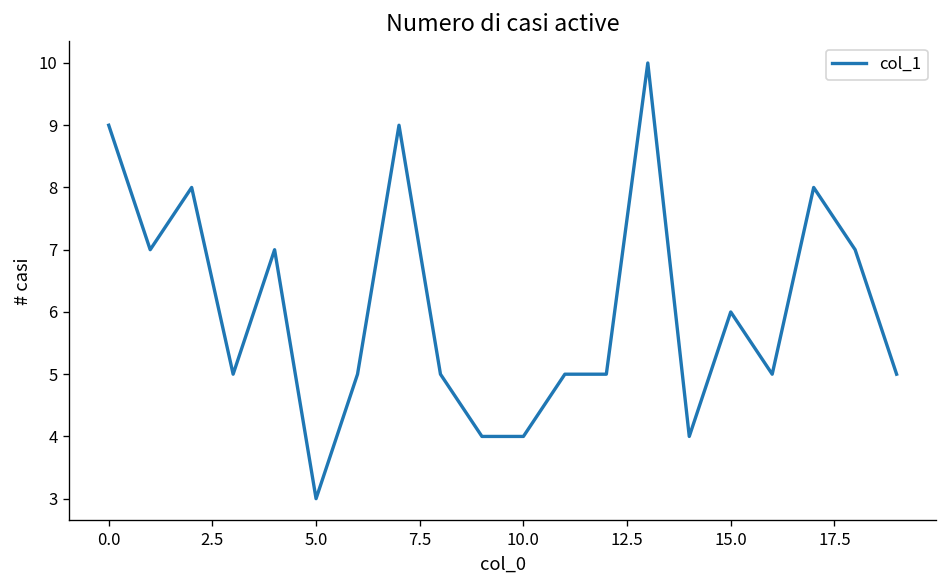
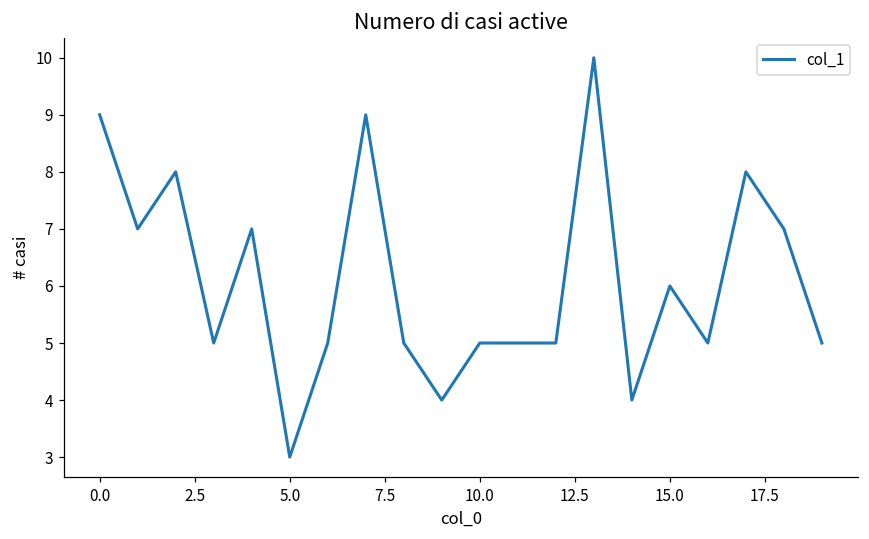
  {
    "0.0": 9,
    "5.0": 3,
-   "10.0": 4,
+   "10.0": 5,
    "15.0": 6
  }
